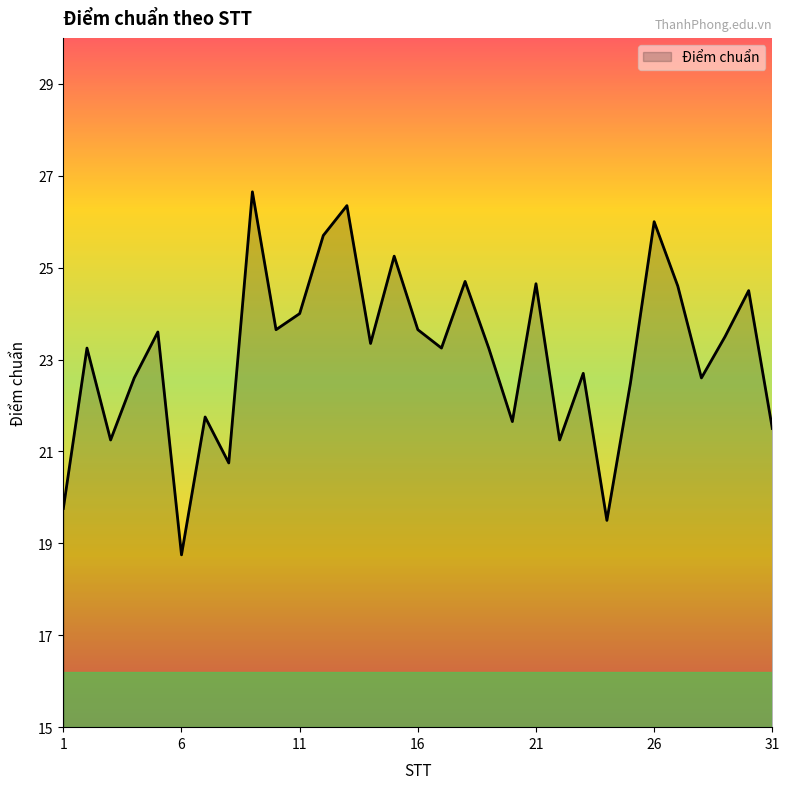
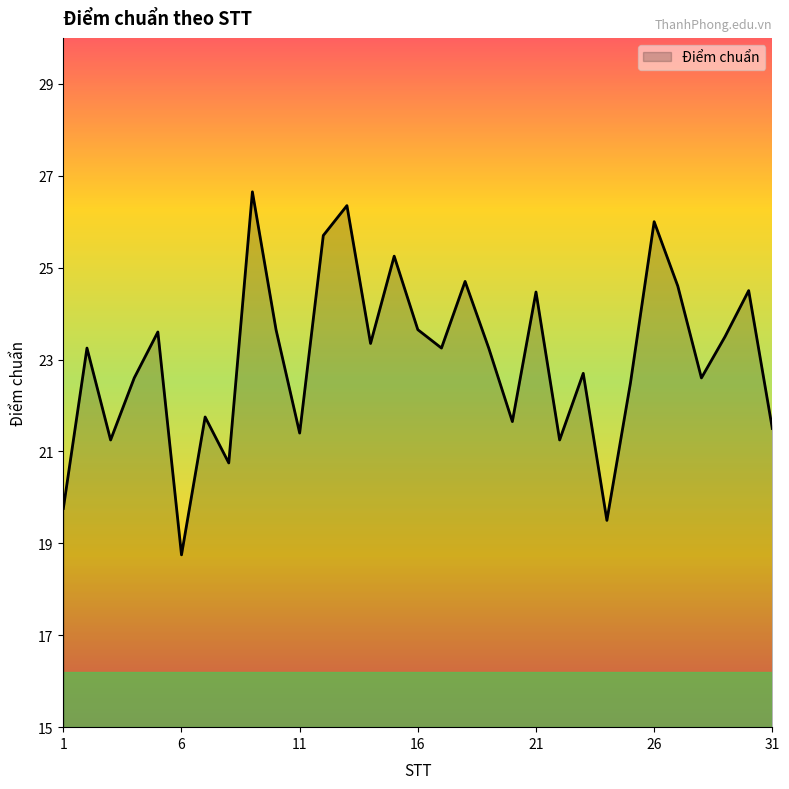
  {
    "1": 19.8,
    "6": 18.8,
-   "11": 24.0,
+   "11": 21.4,
    "16": 23.7,
-   "21": 24.7,
+   "21": 24.5,
    "26": 26.0,
    "31": 21.5
  }
